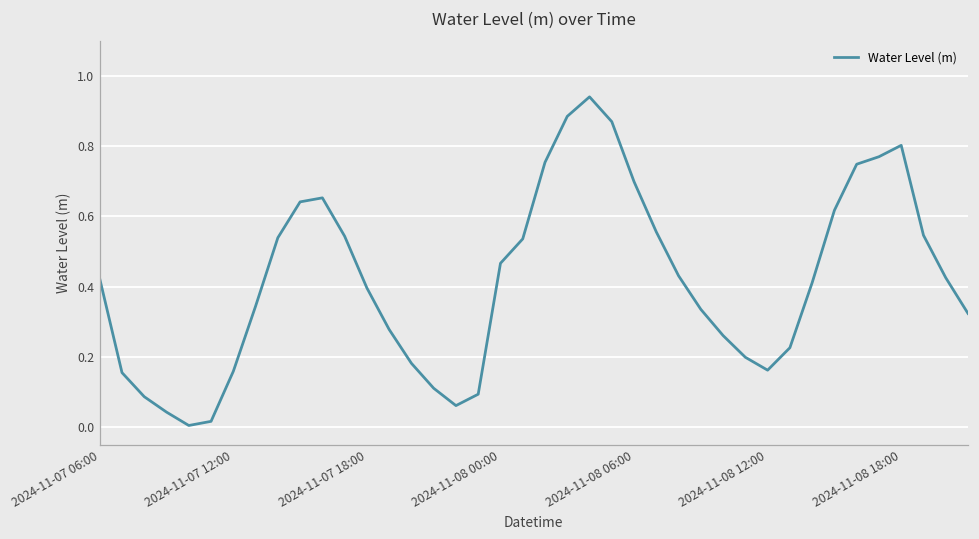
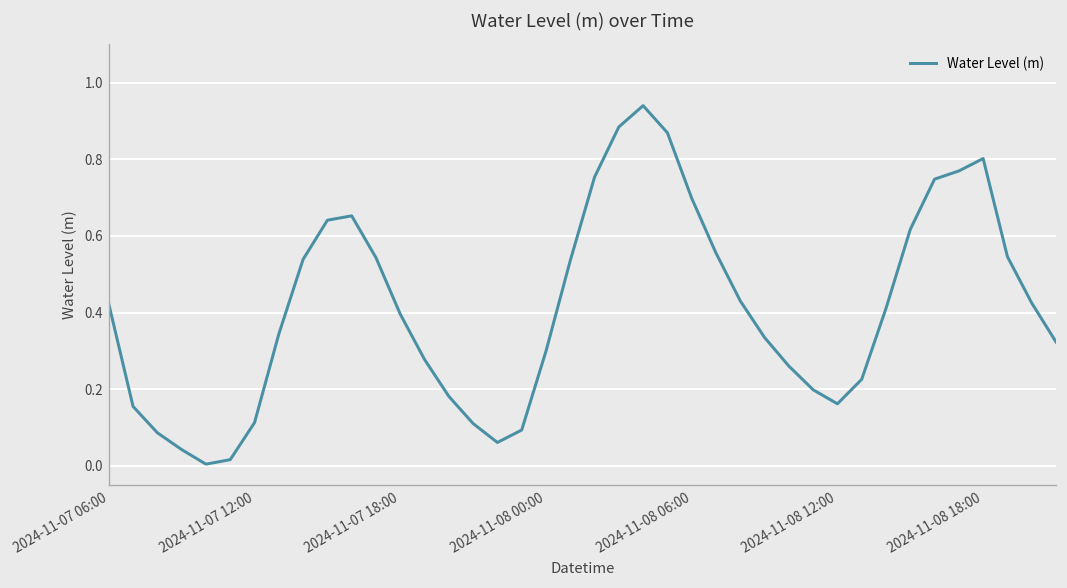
  {
    "2024-11-07 06:00": 0.42,
-   "2024-11-07 12:00": 0.16,
+   "2024-11-07 12:00": 0.11,
    "2024-11-07 18:00": 0.40,
-   "2024-11-08 00:00": 0.47,
+   "2024-11-08 00:00": 0.30,
    "2024-11-08 06:00": 0.70,
    "2024-11-08 12:00": 0.16,
    "2024-11-08 18:00": 0.80
  }
